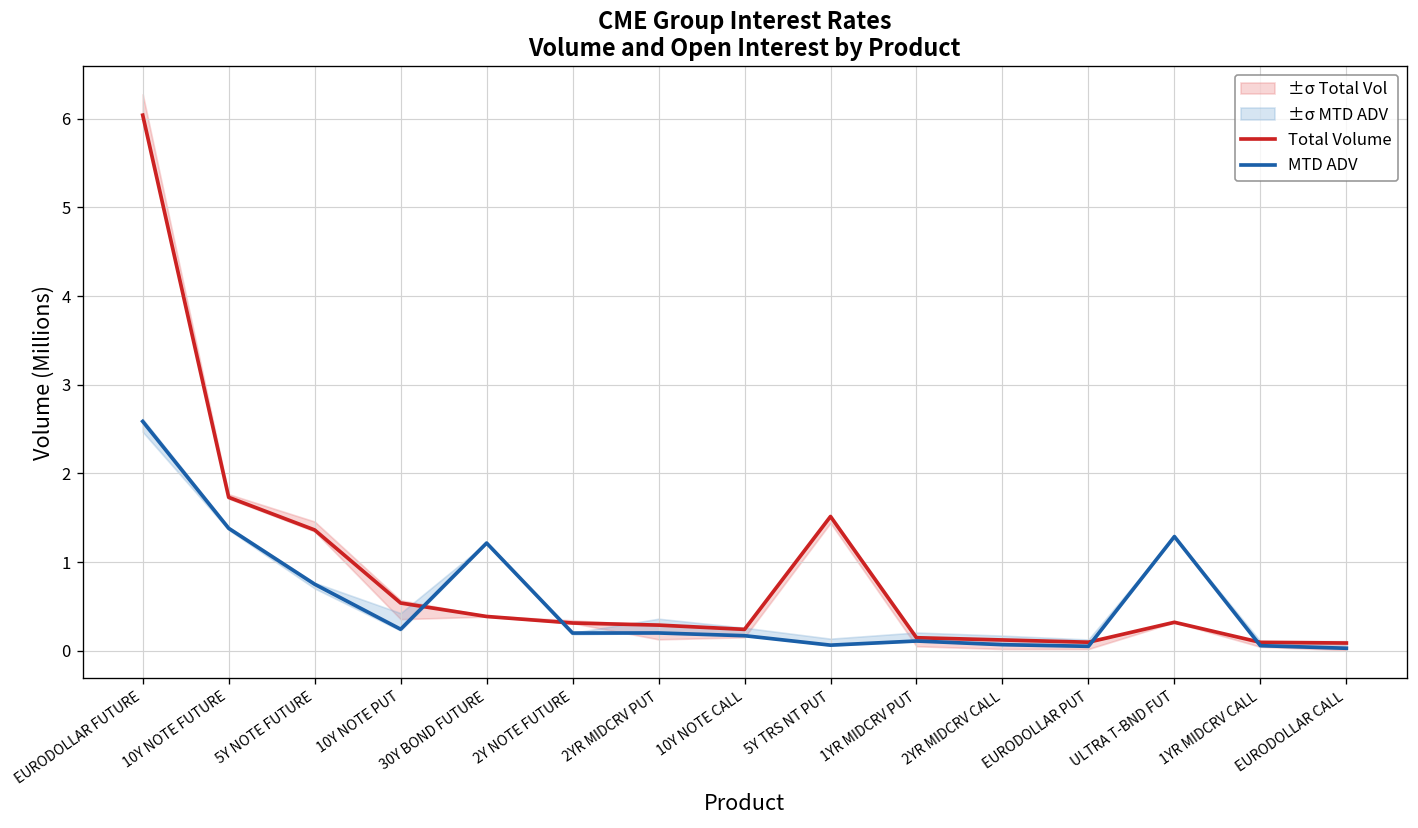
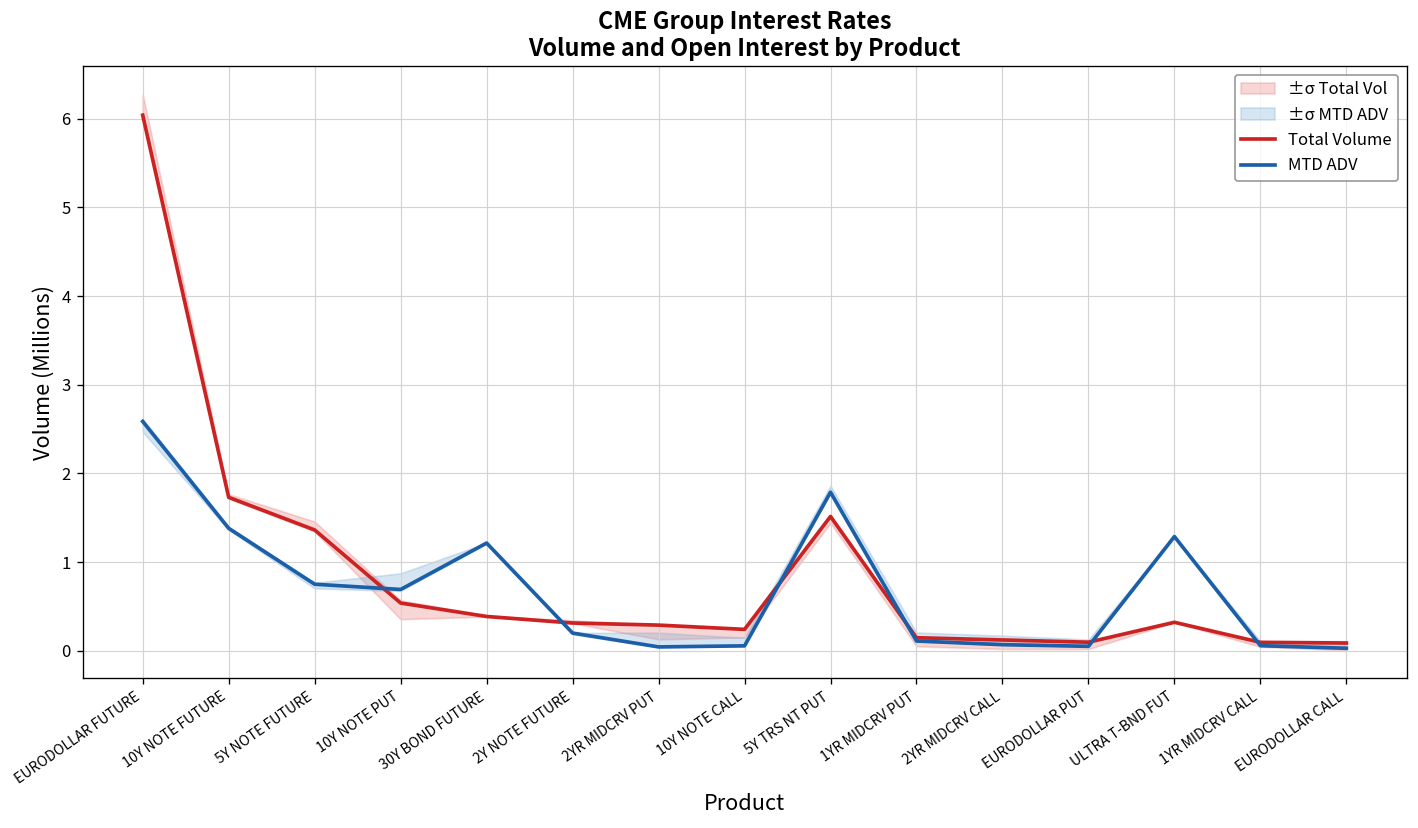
  {
    "Total Volume": {
      "EURODOLLAR FUTURE": 6.0,
      "10Y NOTE FUTURE": 1.7,
      "5Y NOTE FUTURE": 1.4
    },
    "MTD ADV": {
-     "10Y NOTE PUT": 0.2,
-     "2YR MIDCRV PUT": 0.2,
-     "10Y NOTE CALL": 0.2,
-     "5Y TRS NT PUT": 0.1,
+     "10Y NOTE PUT": 0.7,
+     "2YR MIDCRV PUT": 0.0,
+     "10Y NOTE CALL": 0.1,
+     "5Y TRS NT PUT": 1.8,
      "1YR MIDCRV PUT": 0.1,
      "2YR MIDCRV CALL": 0.1,
      "EURODOLLAR PUT": 0.0,
      "1YR MIDCRV CALL": 0.1,
      "EURODOLLAR CALL": 0.0
    }
  }
